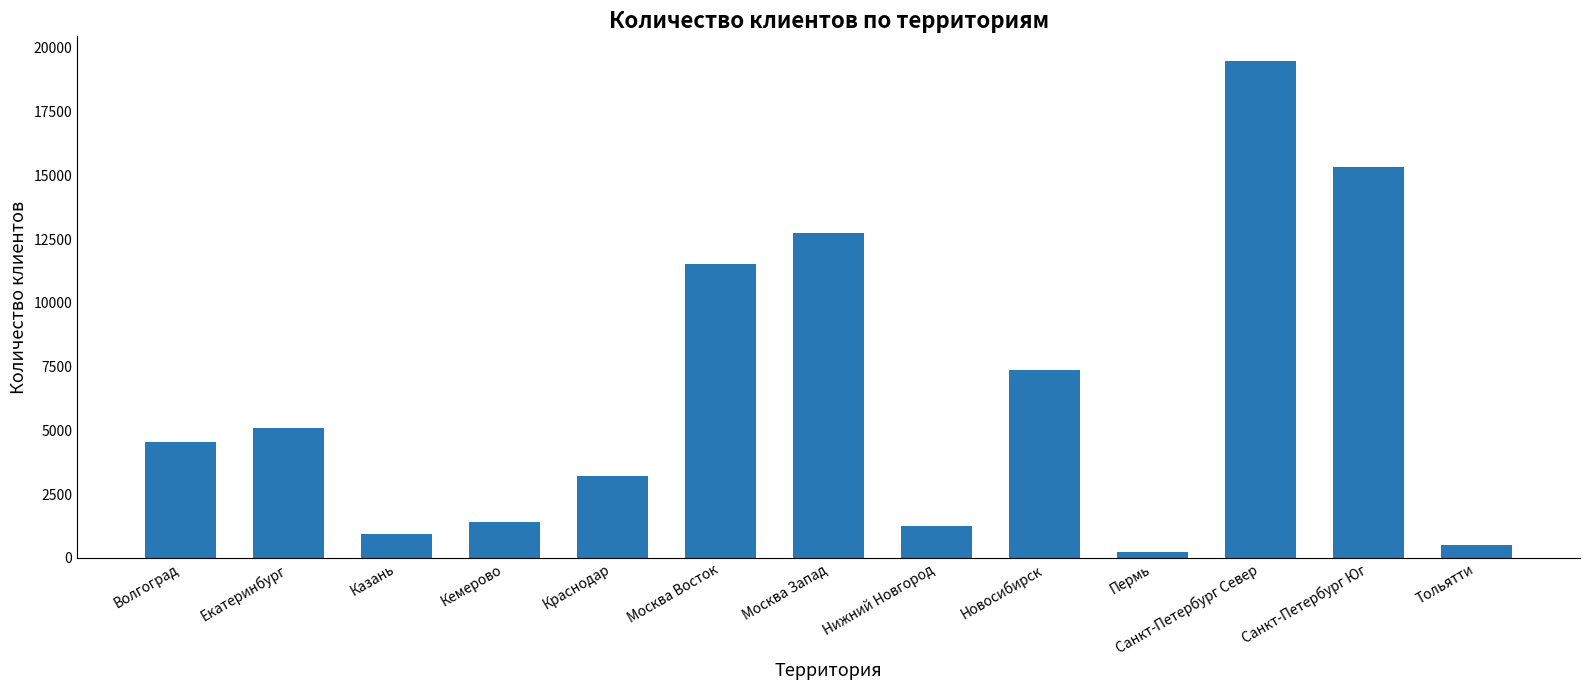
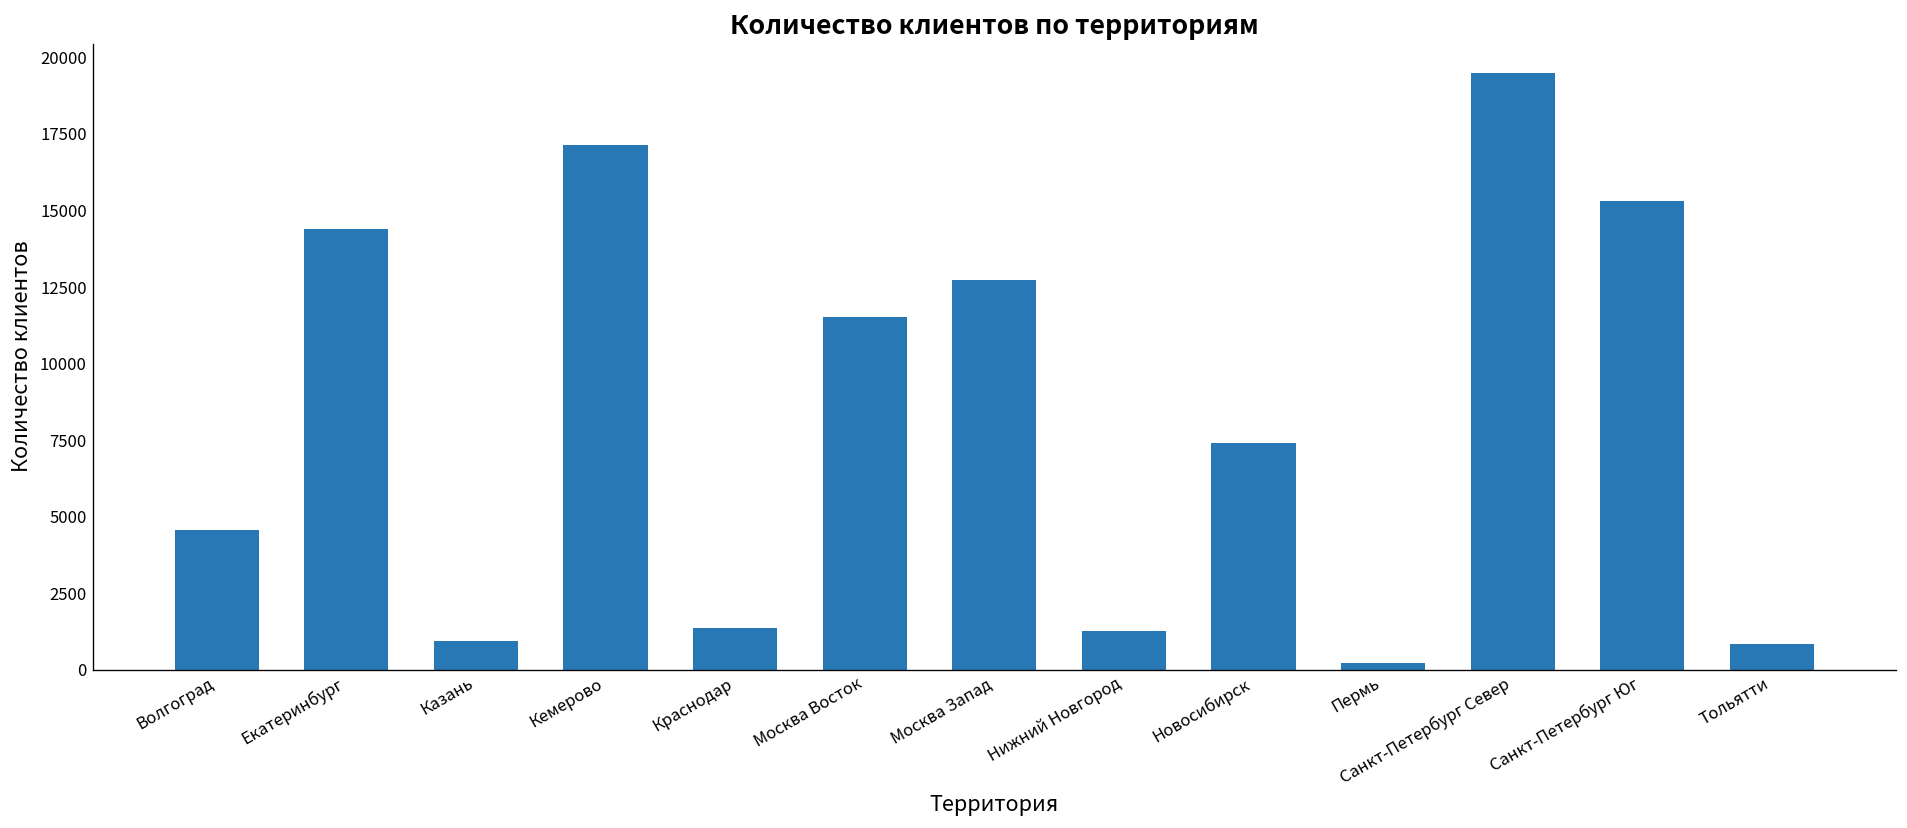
  {
    "Волгоград": 4600,
-   "Екатеринбург": 5100,
+   "Екатеринбург": 14400,
    "Казань": 900,
-   "Кемерово": 1400,
-   "Краснодар": 3200,
+   "Кемерово": 17100,
+   "Краснодар": 1400,
    "Москва Восток": 11500,
    "Москва Запад": 12700,
    "Нижний Новгород": 1300,
    "Новосибирск": 7400,
    "Пермь": 200,
    "Санкт-Петербург Север": 19500,
    "Санкт-Петербург Юг": 15300,
-   "Тольятти": 500
+   "Тольятти": 800
  }
